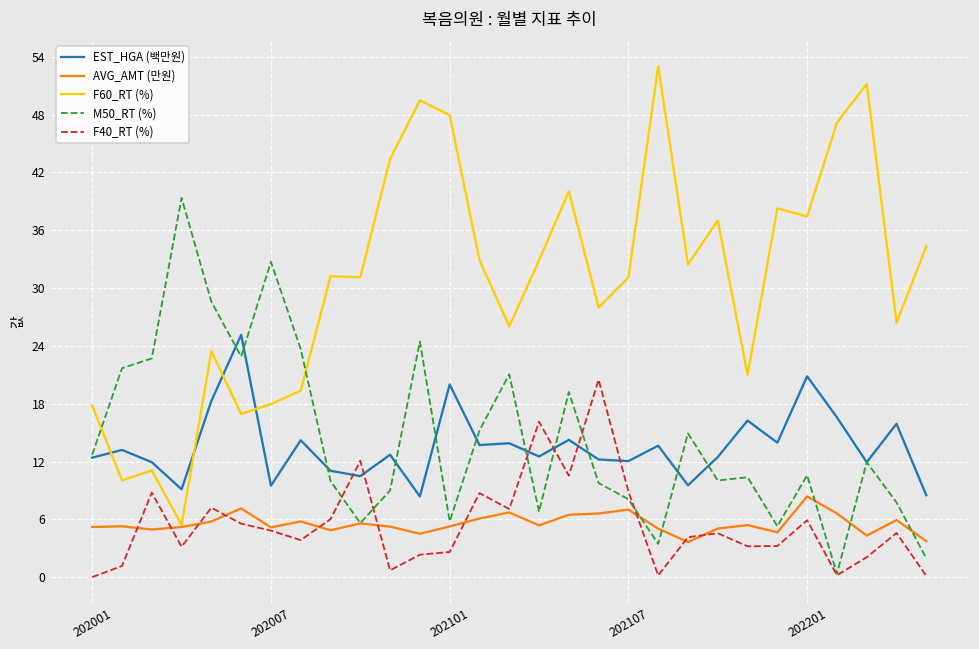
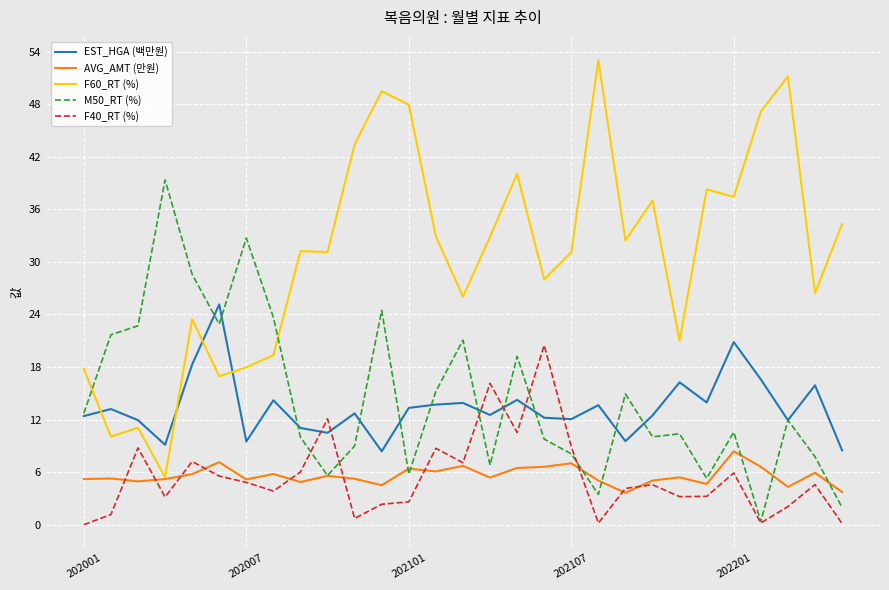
  {
    "EST_HGA (백만원)": {
      "202001": 12,
      "202007": 9,
-     "202101": 20,
+     "202101": 13,
      "202107": 12,
      "202201": 21
    },
    "AVG_AMT (만원)": {
      "202001": 5,
      "202007": 5,
-     "202101": 5,
+     "202101": 6,
      "202107": 7,
      "202201": 8
    },
    "F60_RT (%)": {
      "202001": 18,
      "202007": 18,
      "202101": 48,
      "202107": 31,
      "202201": 37
    },
    "M50_RT (%)": {
      "202001": 13,
      "202007": 33,
      "202101": 6,
      "202107": 8,
      "202201": 11
    },
    "F40_RT (%)": {
      "202001": 0,
      "202007": 5,
      "202101": 3,
      "202107": 9,
      "202201": 6
    }
  }
